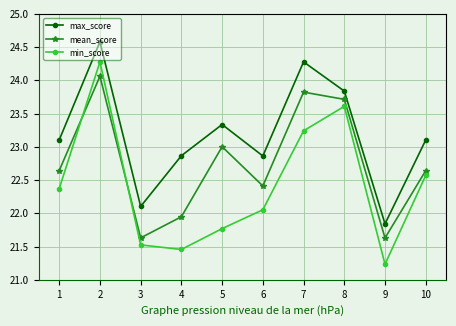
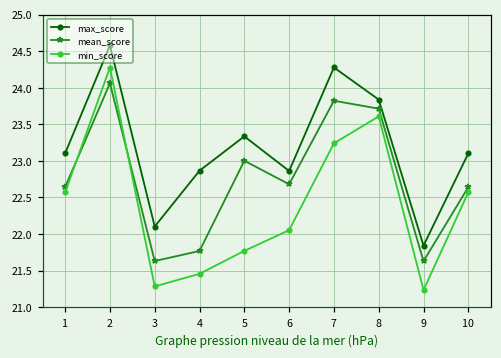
  {
    "max_score": {
      "1": 23.1,
      "3": 22.1,
      "4": 22.9,
      "5": 23.3,
      "6": 22.9,
      "7": 24.3,
      "8": 23.8,
      "9": 21.8,
      "10": 23.1
    },
    "mean_score": {
      "1": 22.6,
      "2": 24.1,
      "3": 21.6,
-     "4": 21.9,
+     "4": 21.8,
      "5": 23.0,
-     "6": 22.4,
+     "6": 22.7,
      "7": 23.8,
      "8": 23.7,
      "9": 21.6,
      "10": 22.6
    },
    "min_score": {
-     "1": 22.4,
+     "1": 22.6,
      "2": 24.3,
-     "3": 21.5,
+     "3": 21.3,
      "4": 21.5,
      "5": 21.8,
      "6": 22.1,
      "7": 23.2,
      "8": 23.6,
      "9": 21.2,
      "10": 22.6
    }
  }
